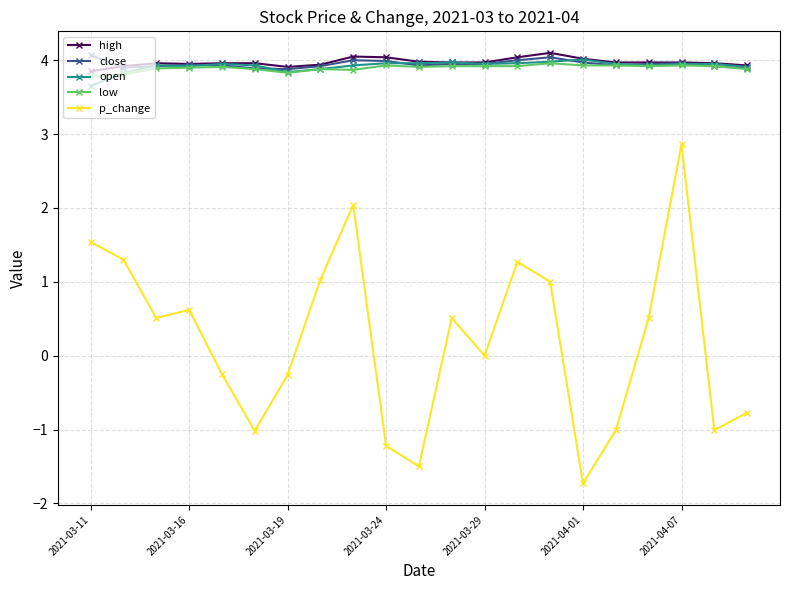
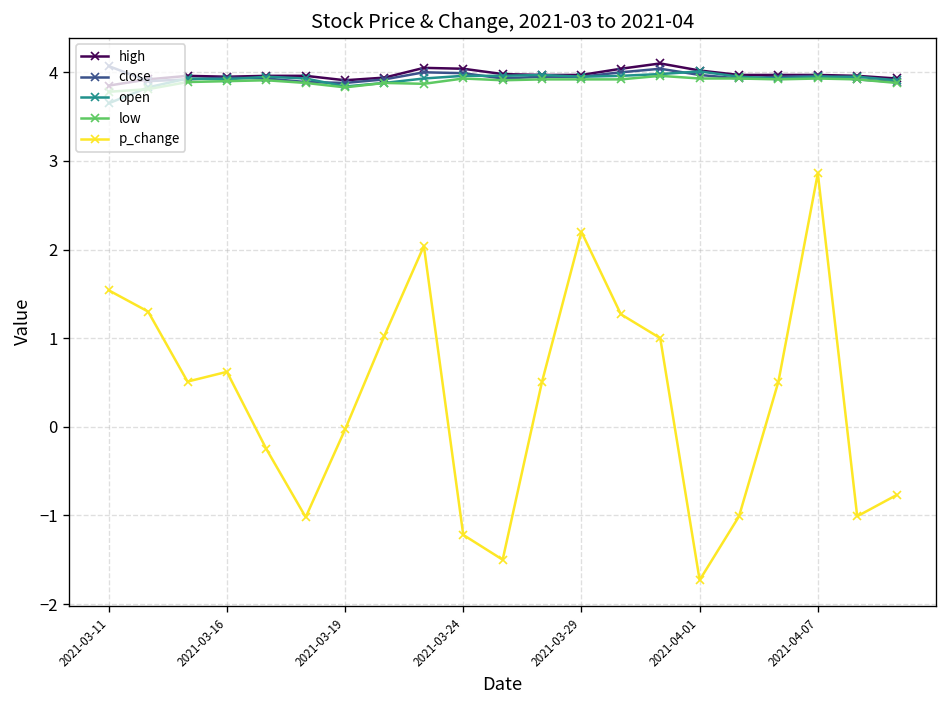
  {
    "high": {
      "2021-03-24": 4.0
    },
    "close": {
      "2021-04-01": 4.0
    },
    "low": {
      "2021-04-01": 3.9
    },
    "p_change": {
      "2021-03-11": 1.5,
      "2021-03-16": 0.6,
-     "2021-03-19": -0.3,
+     "2021-03-19": 0.0,
      "2021-03-24": -1.2,
-     "2021-03-29": 0.0,
+     "2021-03-29": 2.2,
      "2021-04-01": -1.7,
      "2021-04-07": 2.9
    }
  }
